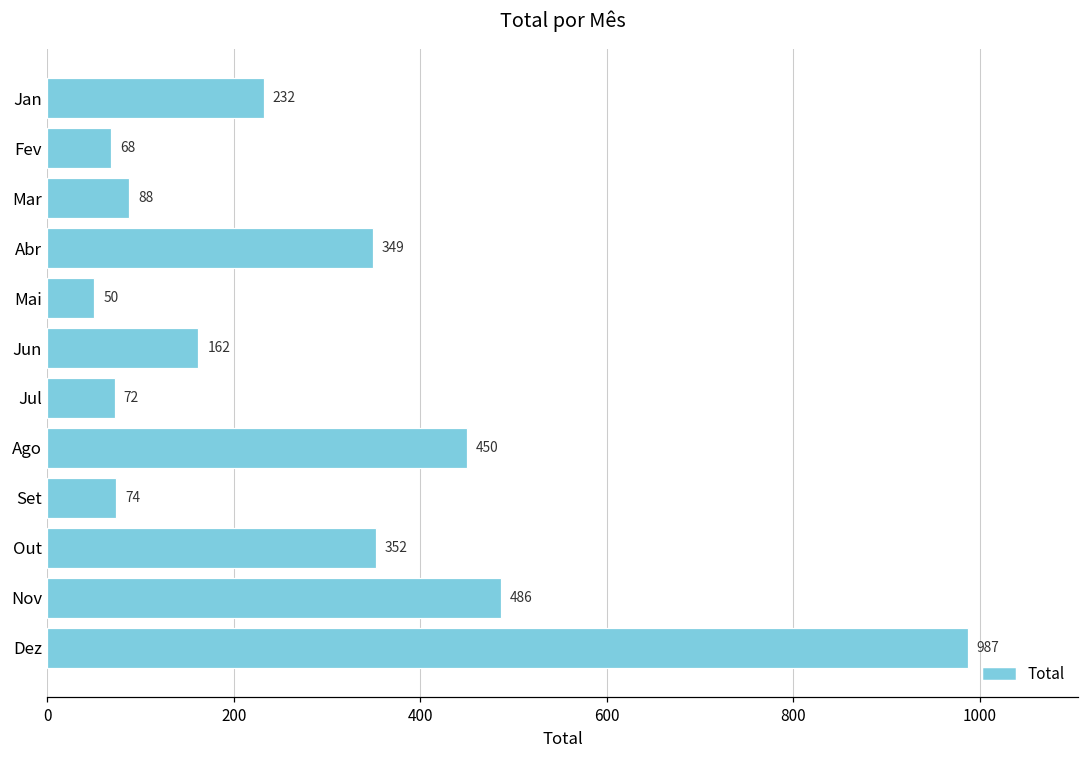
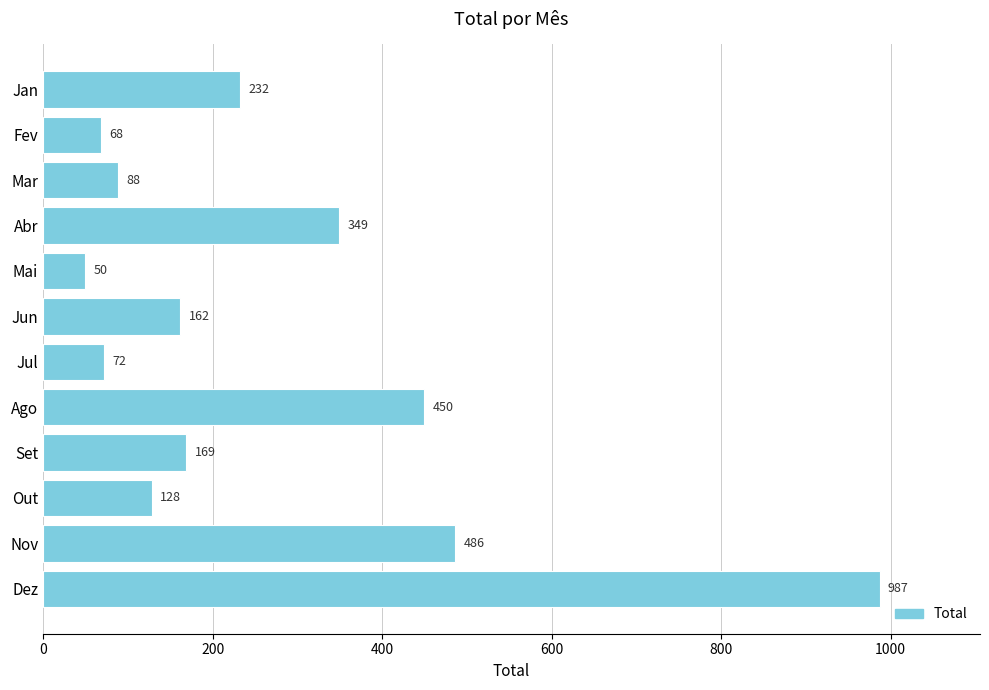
  {
    "Jan": 232,
    "Fev": 68,
    "Mar": 88,
    "Abr": 349,
    "Mai": 50,
    "Jun": 162,
    "Jul": 72,
    "Ago": 450,
-   "Set": 74,
-   "Out": 352,
+   "Set": 169,
+   "Out": 128,
    "Nov": 486,
    "Dez": 987
  }
